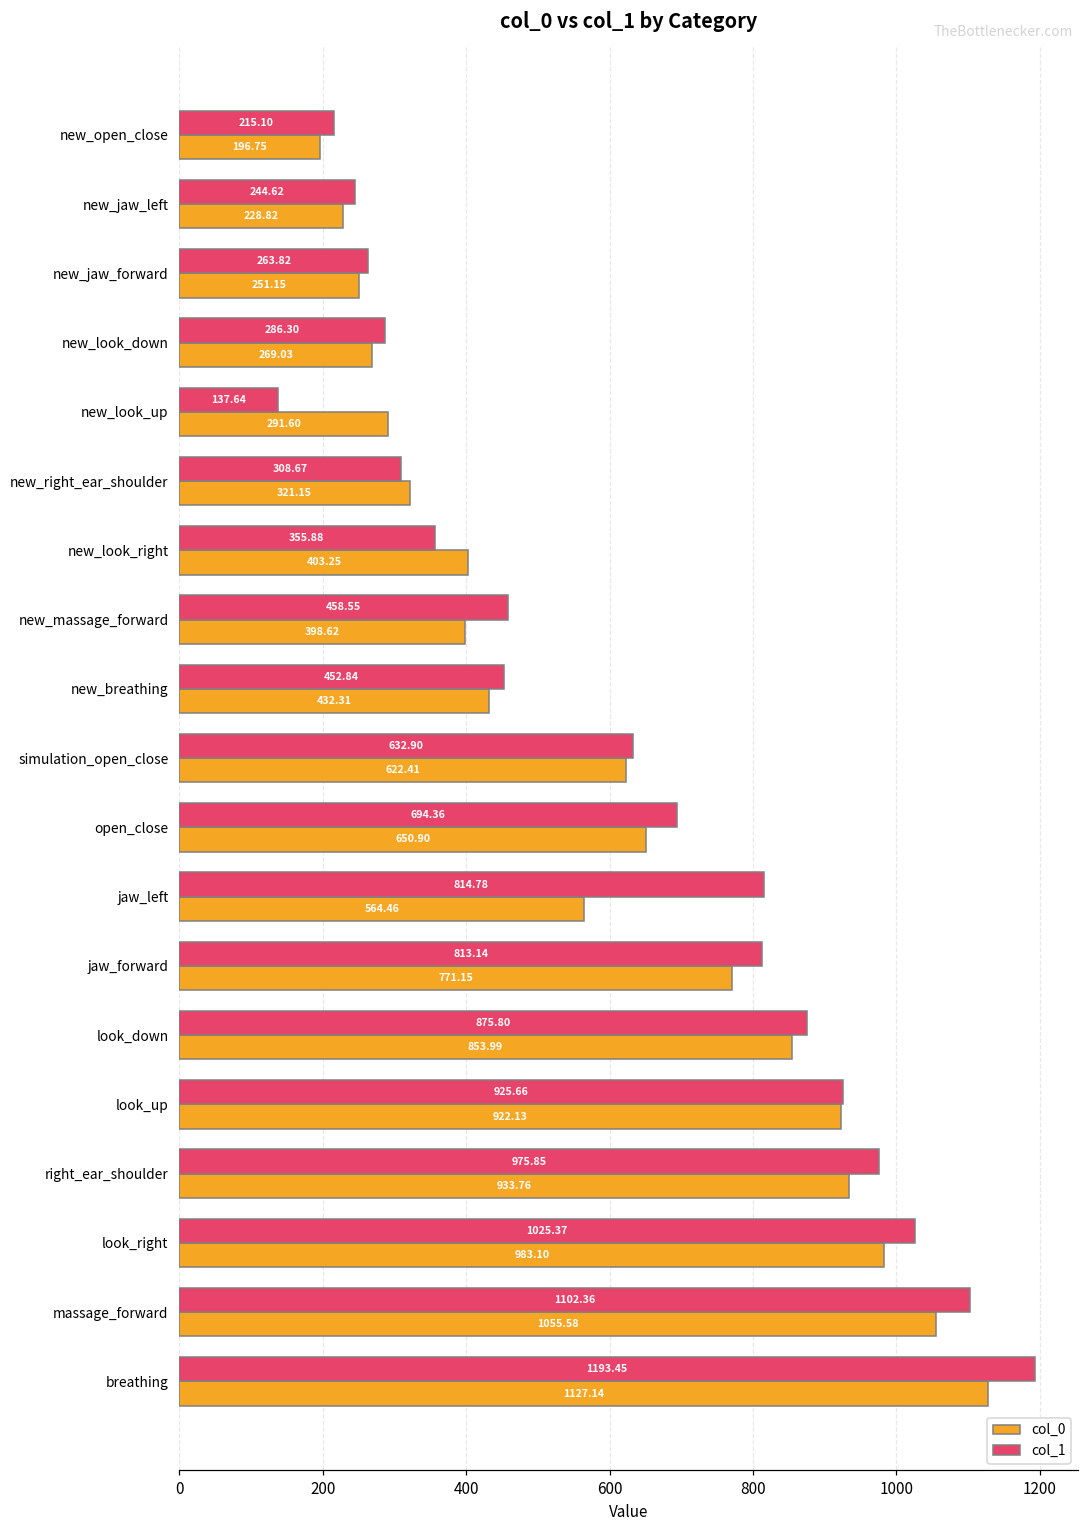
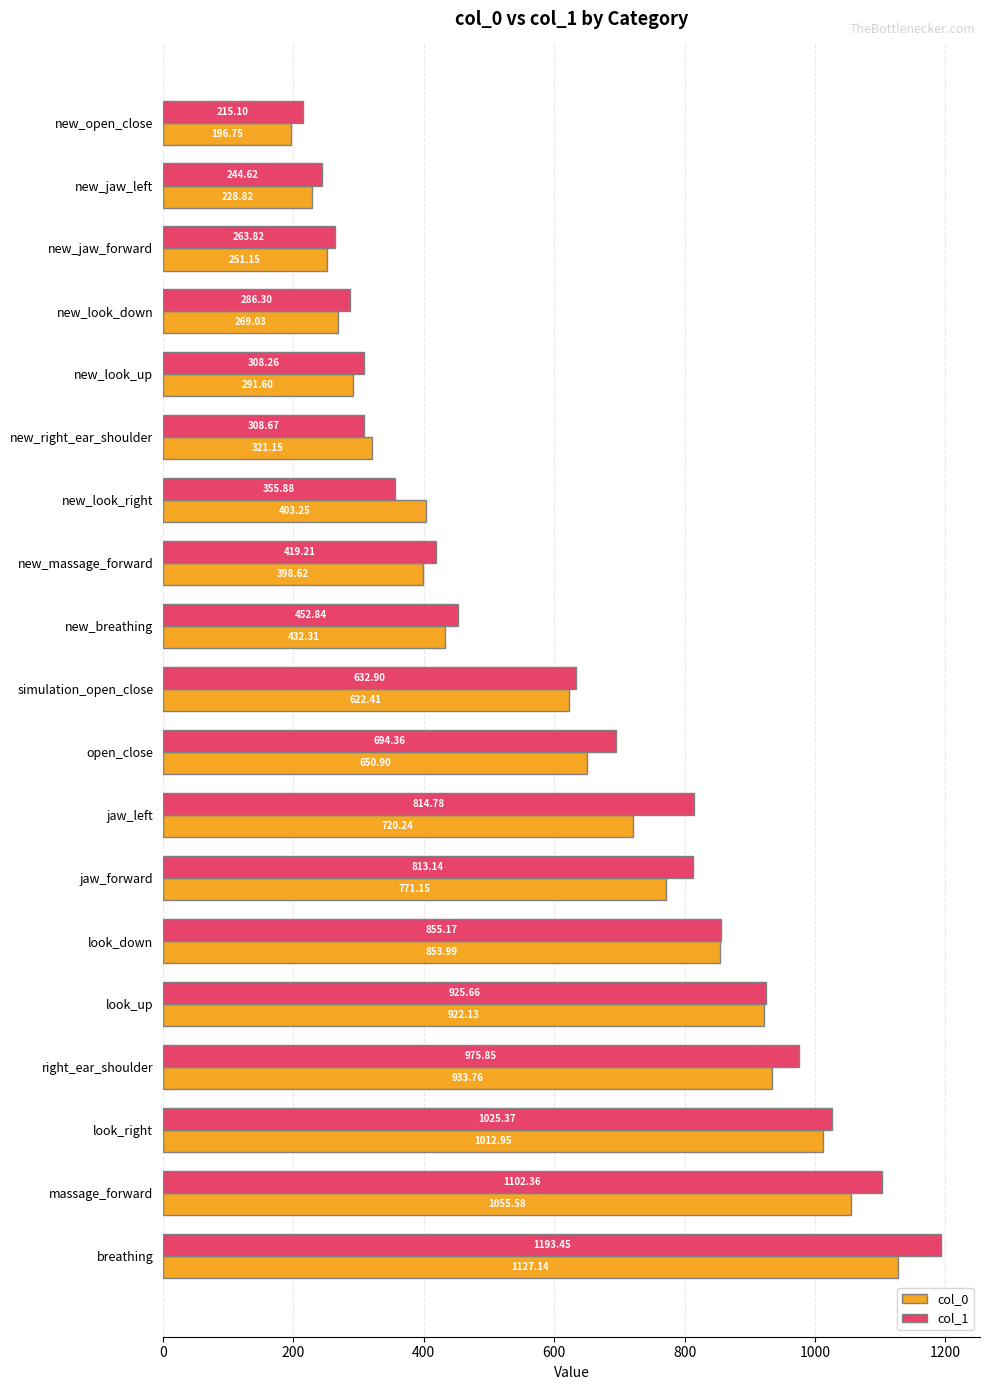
  {
    "col_0": {
      "new_open_close": 196.75,
      "new_jaw_left": 228.82,
      "new_jaw_forward": 251.15,
      "new_look_down": 269.03,
      "new_look_up": 291.60,
      "new_right_ear_shoulder": 321.15,
      "new_look_right": 403.25,
      "new_massage_forward": 398.62,
      "new_breathing": 432.31,
      "simulation_open_close": 622.41,
      "open_close": 650.90,
-     "jaw_left": 564.46,
+     "jaw_left": 720.24,
      "jaw_forward": 771.15,
      "look_down": 853.99,
      "look_up": 922.13,
      "right_ear_shoulder": 933.76,
-     "look_right": 983.10,
+     "look_right": 1012.95,
      "massage_forward": 1055.58,
      "breathing": 1127.14
    },
    "col_1": {
      "new_open_close": 215.10,
      "new_jaw_left": 244.62,
      "new_jaw_forward": 263.82,
      "new_look_down": 286.30,
-     "new_look_up": 137.64,
+     "new_look_up": 308.26,
      "new_right_ear_shoulder": 308.67,
      "new_look_right": 355.88,
-     "new_massage_forward": 458.55,
+     "new_massage_forward": 419.21,
      "new_breathing": 452.84,
      "simulation_open_close": 632.90,
      "open_close": 694.36,
      "jaw_left": 814.78,
      "jaw_forward": 813.14,
-     "look_down": 875.80,
+     "look_down": 855.17,
      "look_up": 925.66,
      "right_ear_shoulder": 975.85,
      "look_right": 1025.37,
      "massage_forward": 1102.36,
      "breathing": 1193.45
    }
  }
